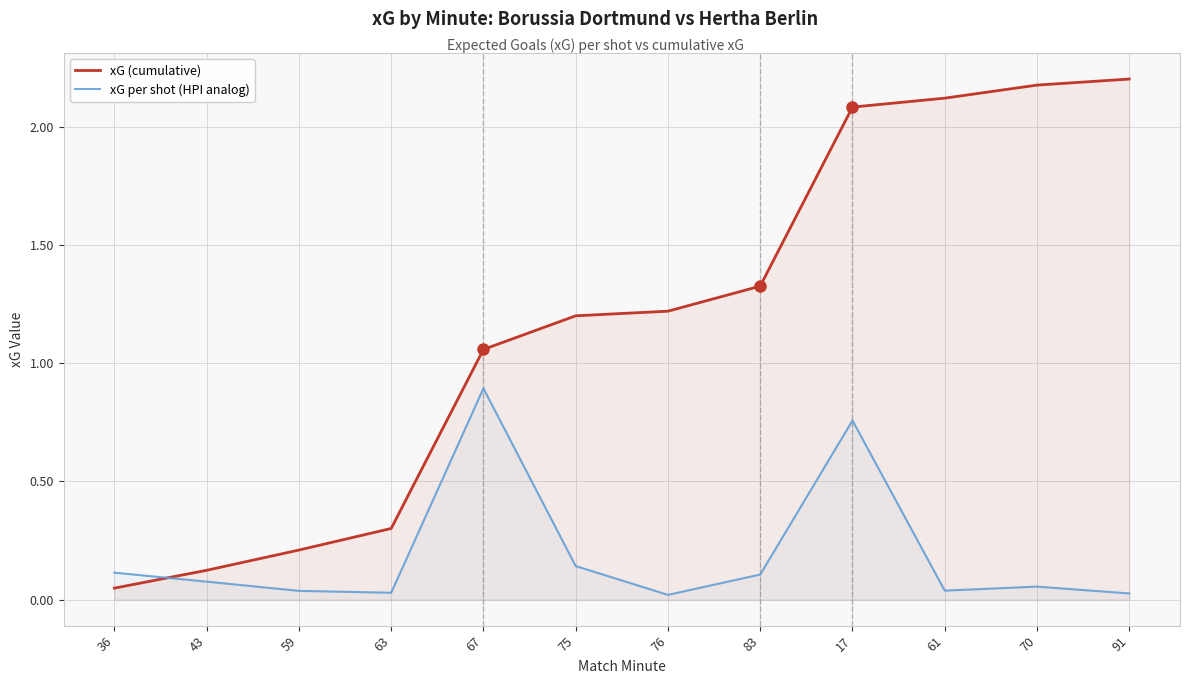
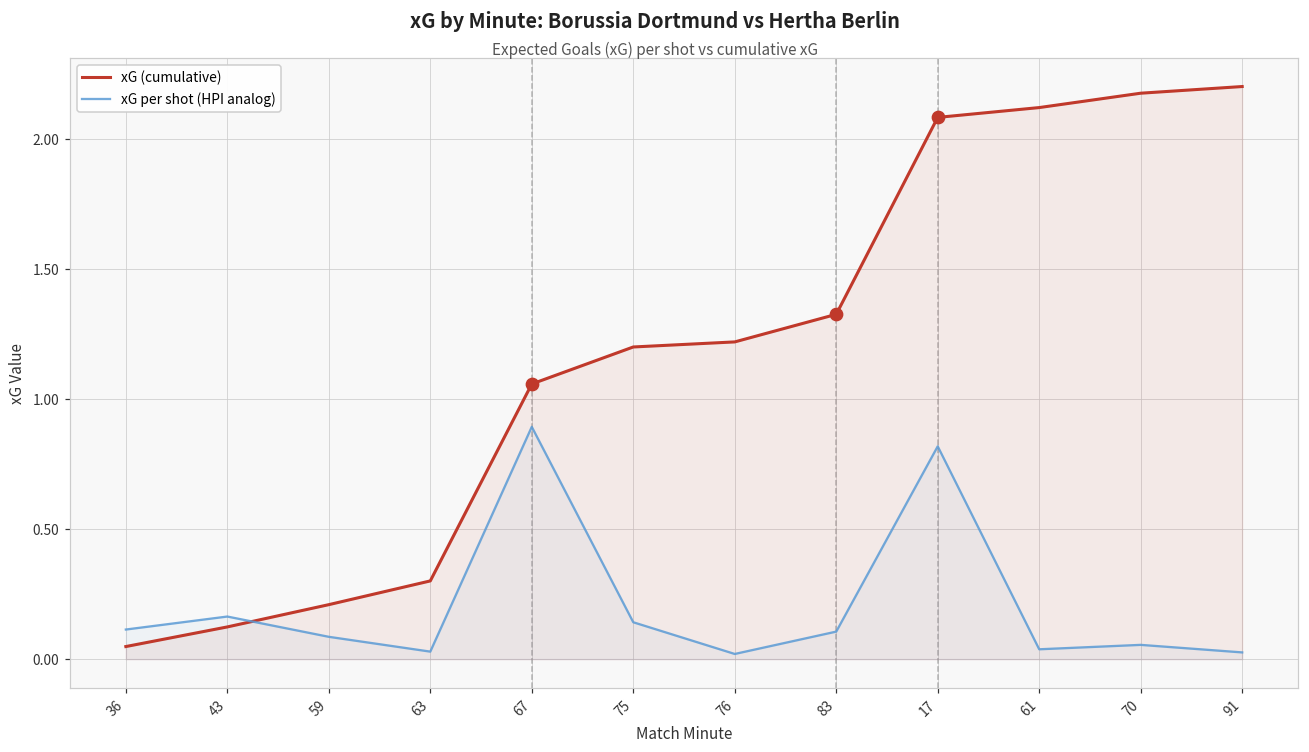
  {
    "xG per shot (HPI analog)": {
      "36": 0.11,
-     "43": 0.08,
-     "59": 0.04,
+     "43": 0.16,
+     "59": 0.09,
      "63": 0.03,
      "67": 0.89,
      "75": 0.14,
      "76": 0.02,
      "83": 0.11,
-     "17": 0.76,
+     "17": 0.82,
      "61": 0.04,
      "70": 0.06,
      "91": 0.03
    }
  }
